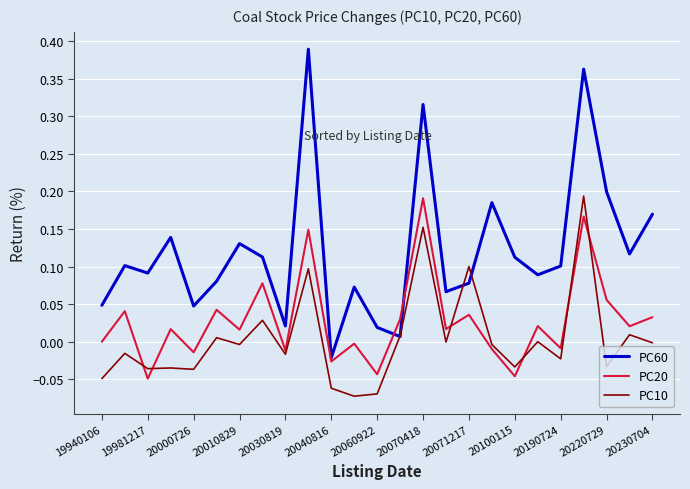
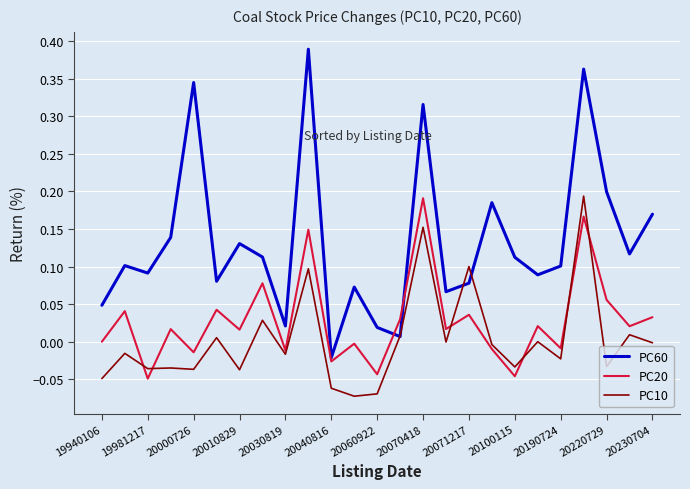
  {
    "PC60": {
      "19940106": 0.05,
      "19981217": 0.09,
-     "20000726": 0.05,
+     "20000726": 0.35,
      "20010829": 0.13,
      "20030819": 0.02,
      "20040816": -0.02,
      "20060922": 0.02,
      "20070418": 0.32,
      "20071217": 0.08,
      "20100115": 0.11,
      "20190724": 0.10,
      "20220729": 0.20,
      "20230704": 0.17
    },
    "PC20": {
      "19940106": 0.00,
      "19981217": -0.05,
      "20000726": -0.01,
      "20010829": 0.02,
      "20030819": -0.01,
      "20040816": -0.03,
      "20060922": -0.04,
      "20070418": 0.19,
      "20071217": 0.04,
      "20100115": -0.05,
      "20190724": -0.01,
      "20220729": 0.06,
      "20230704": 0.03
    },
    "PC10": {
      "19940106": -0.05,
      "19981217": -0.04,
      "20000726": -0.04,
-     "20010829": 0.00,
+     "20010829": -0.04,
      "20030819": -0.02,
      "20040816": -0.06,
      "20060922": -0.07,
      "20070418": 0.15,
      "20071217": 0.10,
      "20100115": -0.03,
      "20190724": -0.02,
      "20230704": 0.00
    }
  }
